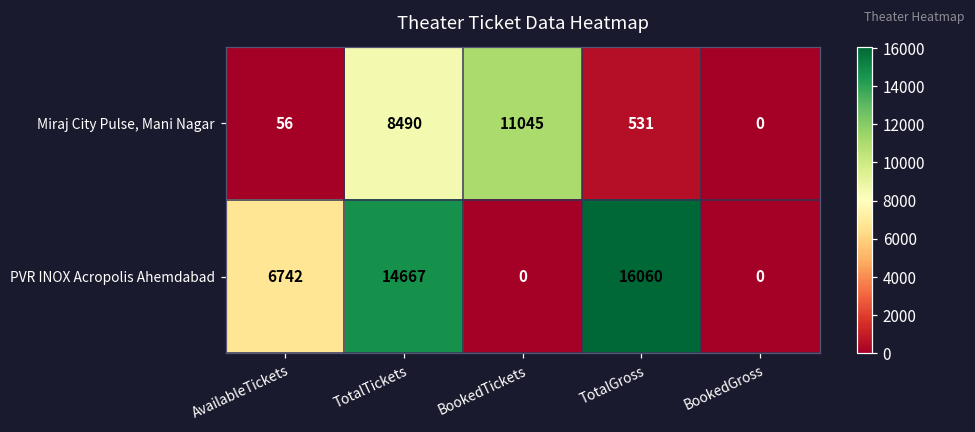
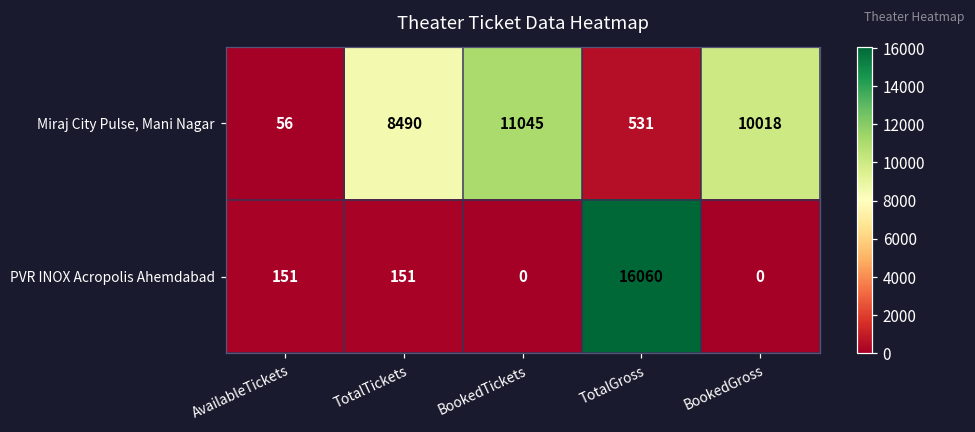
  {
    "Miraj City Pulse, Mani Nagar": {
      "AvailableTickets": 56,
      "TotalTickets": 8490,
      "BookedTickets": 11045,
      "TotalGross": 531,
-     "BookedGross": 0
+     "BookedGross": 10018
    },
    "PVR INOX Acropolis Ahemdabad": {
-     "AvailableTickets": 6742,
-     "TotalTickets": 14667,
+     "AvailableTickets": 151,
+     "TotalTickets": 151,
      "BookedTickets": 0,
      "TotalGross": 16060,
      "BookedGross": 0
    }
  }
